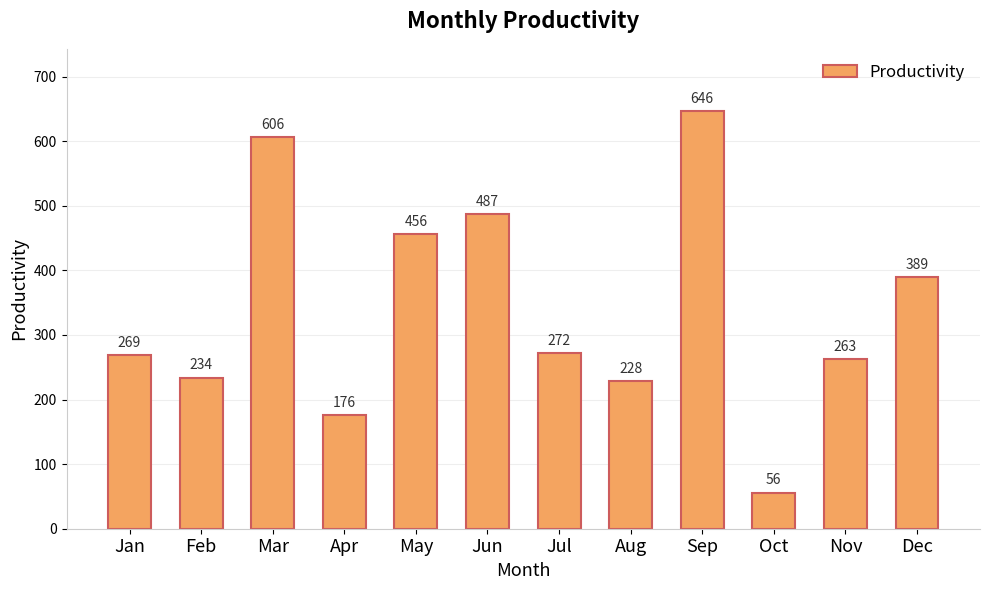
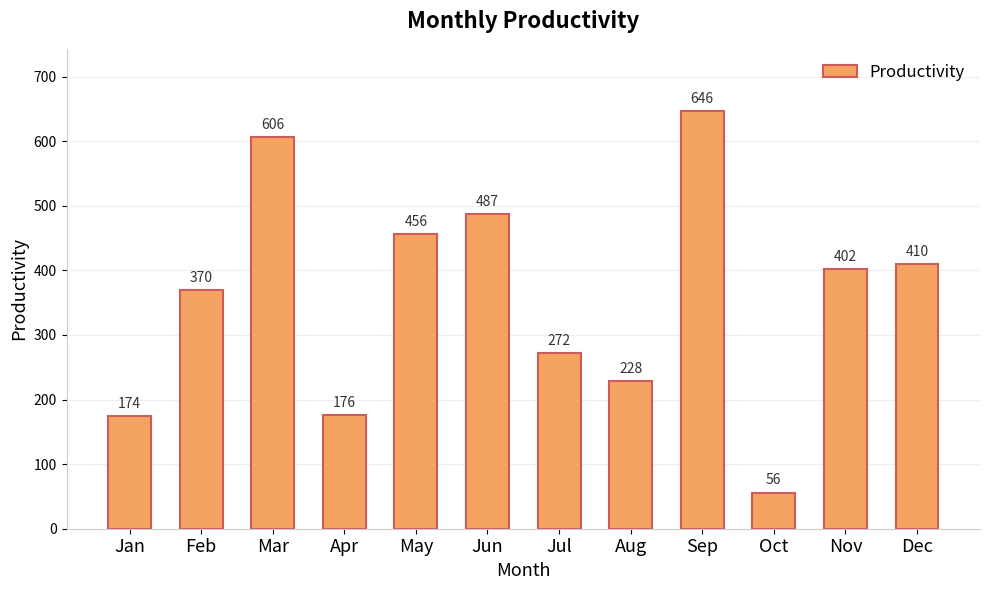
  {
-   "Jan": 269,
-   "Feb": 234,
+   "Jan": 174,
+   "Feb": 370,
    "Mar": 606,
    "Apr": 176,
    "May": 456,
    "Jun": 487,
    "Jul": 272,
    "Aug": 228,
    "Sep": 646,
    "Oct": 56,
-   "Nov": 263,
-   "Dec": 389
+   "Nov": 402,
+   "Dec": 410
  }
